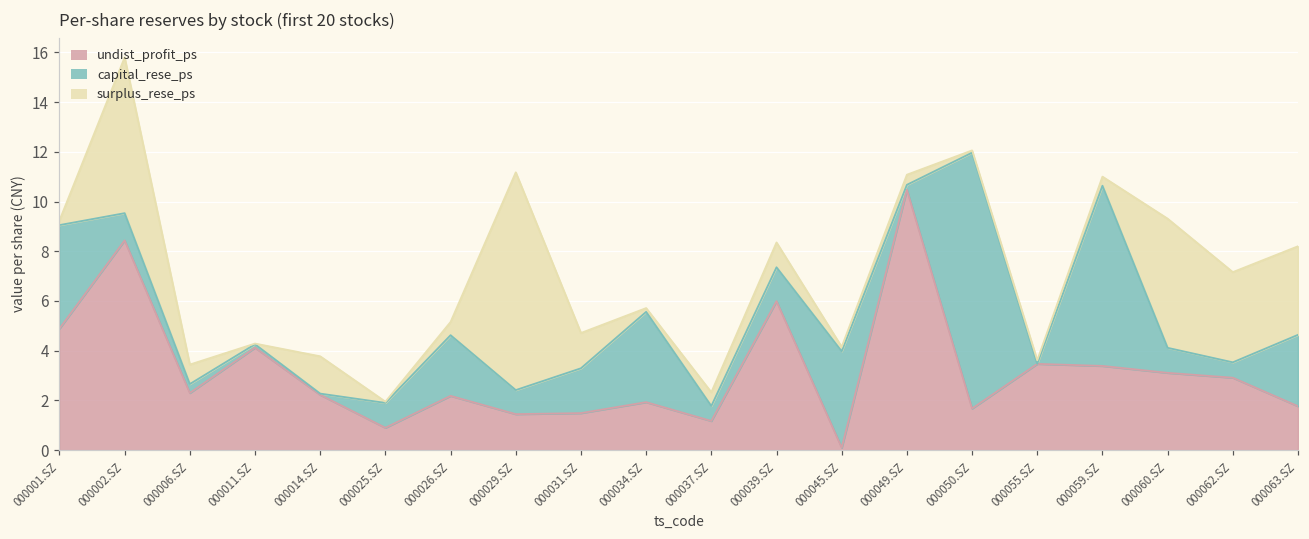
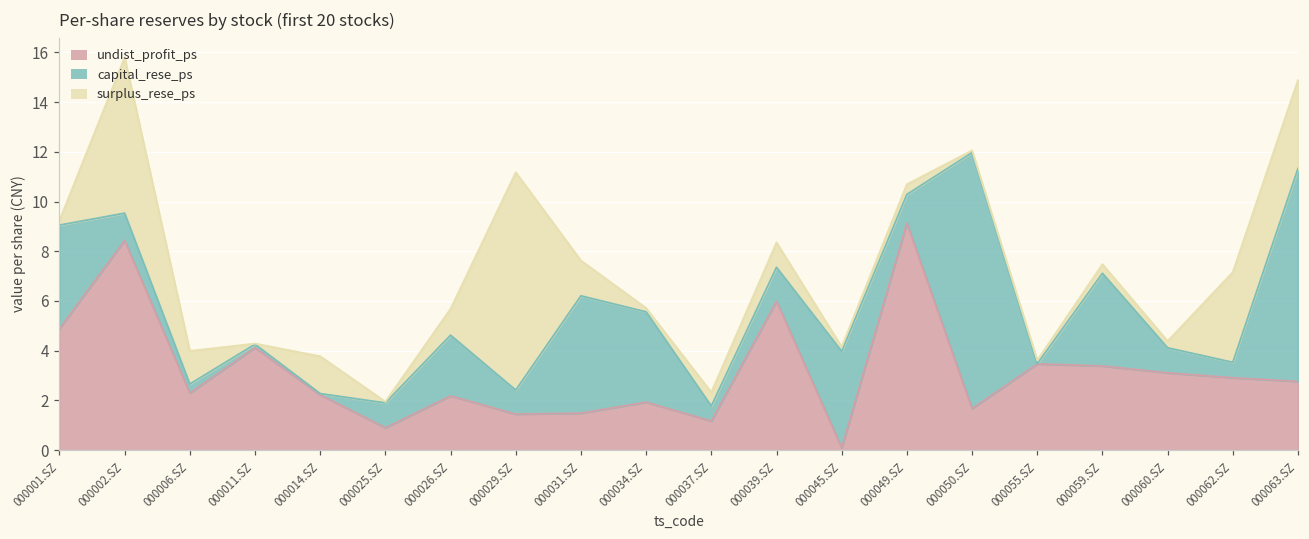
  {
    "undist_profit_ps": {
      "000001.SZ": 4.9,
      "000002.SZ": 8.4,
      "000006.SZ": 2.3,
      "000011.SZ": 4.1,
      "000025.SZ": 0.9,
      "000026.SZ": 2.2,
      "000029.SZ": 1.4,
      "000031.SZ": 1.5,
      "000034.SZ": 1.9,
      "000037.SZ": 1.2,
      "000039.SZ": 6.0,
      "000045.SZ": 0.1,
-     "000049.SZ": 10.5,
+     "000049.SZ": 9.1,
      "000050.SZ": 1.7,
      "000059.SZ": 3.4,
      "000060.SZ": 3.1,
      "000062.SZ": 2.9,
-     "000063.SZ": 1.8
+     "000063.SZ": 2.8
    },
    "capital_rese_ps": {
      "000001.SZ": 4.2,
      "000002.SZ": 1.1,
      "000006.SZ": 0.4,
      "000026.SZ": 2.4,
      "000029.SZ": 1.0,
-     "000031.SZ": 1.8,
+     "000031.SZ": 4.7,
      "000034.SZ": 3.6,
      "000037.SZ": 0.6,
      "000039.SZ": 1.4,
      "000045.SZ": 3.9,
-     "000049.SZ": 0.2,
-     "000059.SZ": 7.2,
+     "000049.SZ": 1.2,
+     "000059.SZ": 3.7,
      "000060.SZ": 1.0,
      "000062.SZ": 0.6,
-     "000063.SZ": 2.9
+     "000063.SZ": 8.6
    },
    "surplus_rese_ps": {
      "000001.SZ": 0.2,
      "000002.SZ": 6.3,
-     "000006.SZ": 0.8,
+     "000006.SZ": 1.3,
      "000014.SZ": 1.5,
-     "000026.SZ": 0.5,
+     "000026.SZ": 1.1,
      "000029.SZ": 8.8,
      "000031.SZ": 1.4,
      "000034.SZ": 0.2,
      "000037.SZ": 0.6,
      "000039.SZ": 1.0,
      "000045.SZ": 0.2,
      "000049.SZ": 0.4,
      "000055.SZ": 0.1,
      "000059.SZ": 0.4,
-     "000060.SZ": 5.2,
+     "000060.SZ": 0.3,
      "000062.SZ": 3.6,
      "000063.SZ": 3.6
    }
  }
